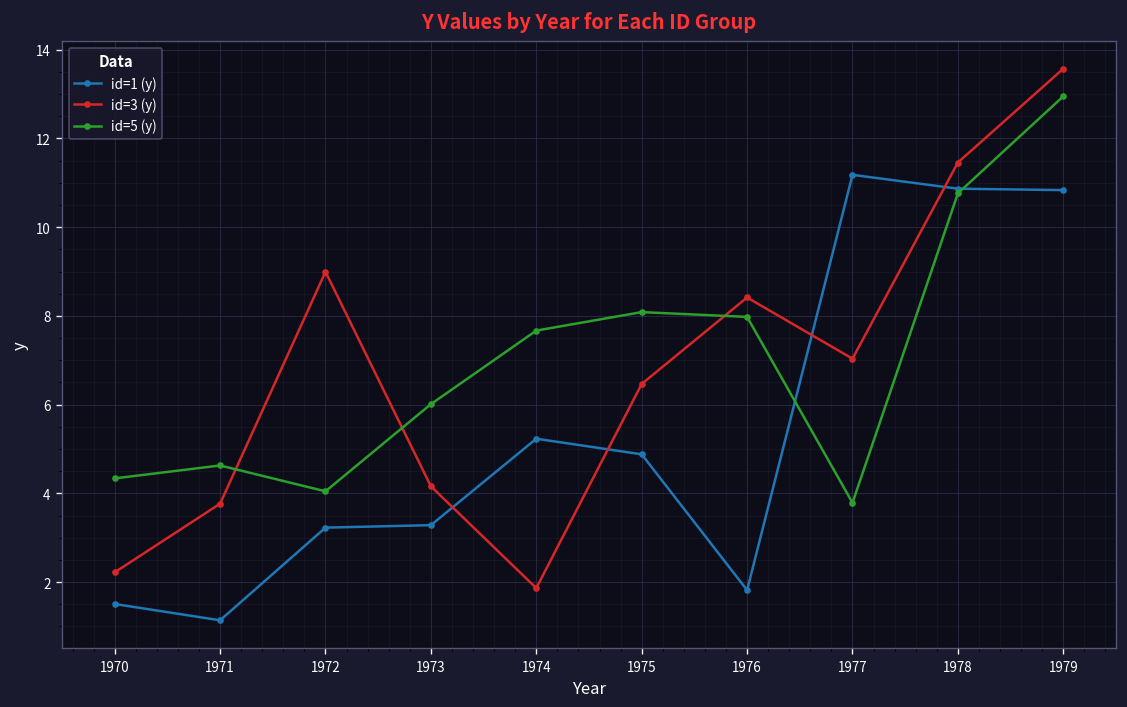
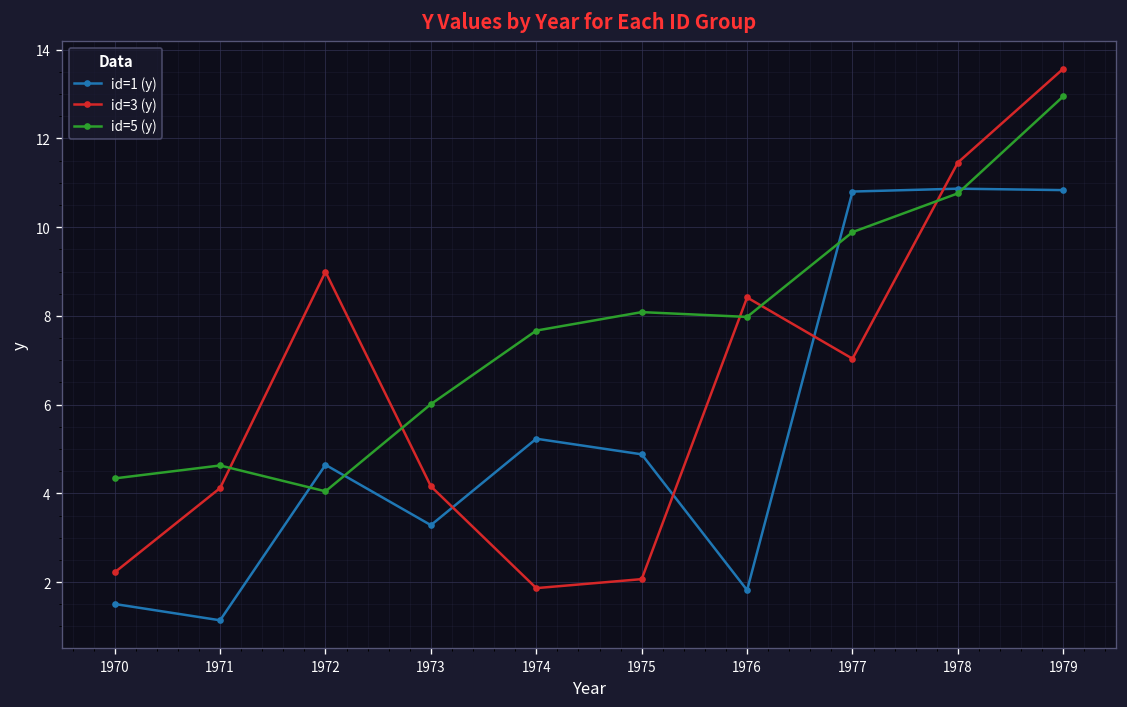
  {
    "id=1 (y)": {
      "1970": 1.5,
      "1971": 1.1,
-     "1972": 3.2,
+     "1972": 4.6,
      "1973": 3.3,
      "1974": 5.2,
      "1975": 4.9,
      "1976": 1.8,
-     "1977": 11.2,
+     "1977": 10.8,
      "1978": 10.9,
      "1979": 10.8
    },
    "id=3 (y)": {
      "1970": 2.2,
-     "1971": 3.8,
+     "1971": 4.1,
      "1972": 9.0,
      "1973": 4.2,
      "1974": 1.9,
-     "1975": 6.5,
+     "1975": 2.1,
      "1976": 8.4,
      "1977": 7.0,
      "1978": 11.5,
      "1979": 13.6
    },
    "id=5 (y)": {
      "1970": 4.3,
      "1971": 4.6,
      "1972": 4.0,
      "1973": 6.0,
      "1974": 7.7,
      "1975": 8.1,
      "1976": 8.0,
-     "1977": 3.8,
+     "1977": 9.9,
      "1978": 10.8,
      "1979": 12.9
    }
  }
